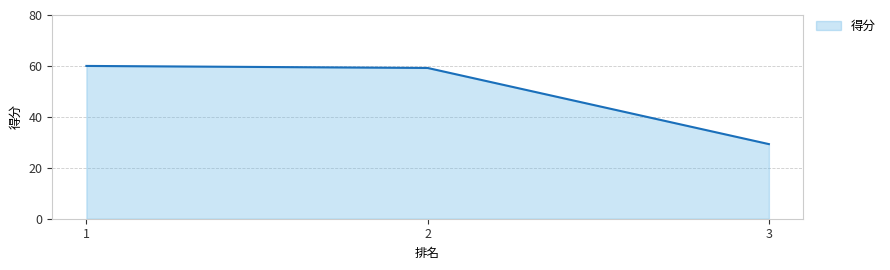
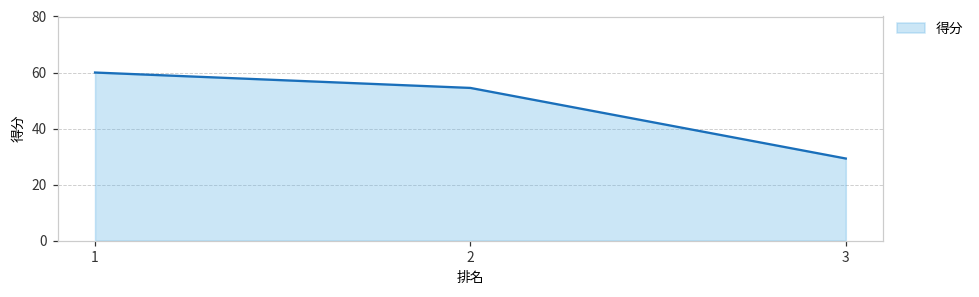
  {
    "1": 60,
-   "2": 59,
+   "2": 55,
    "3": 29
  }
